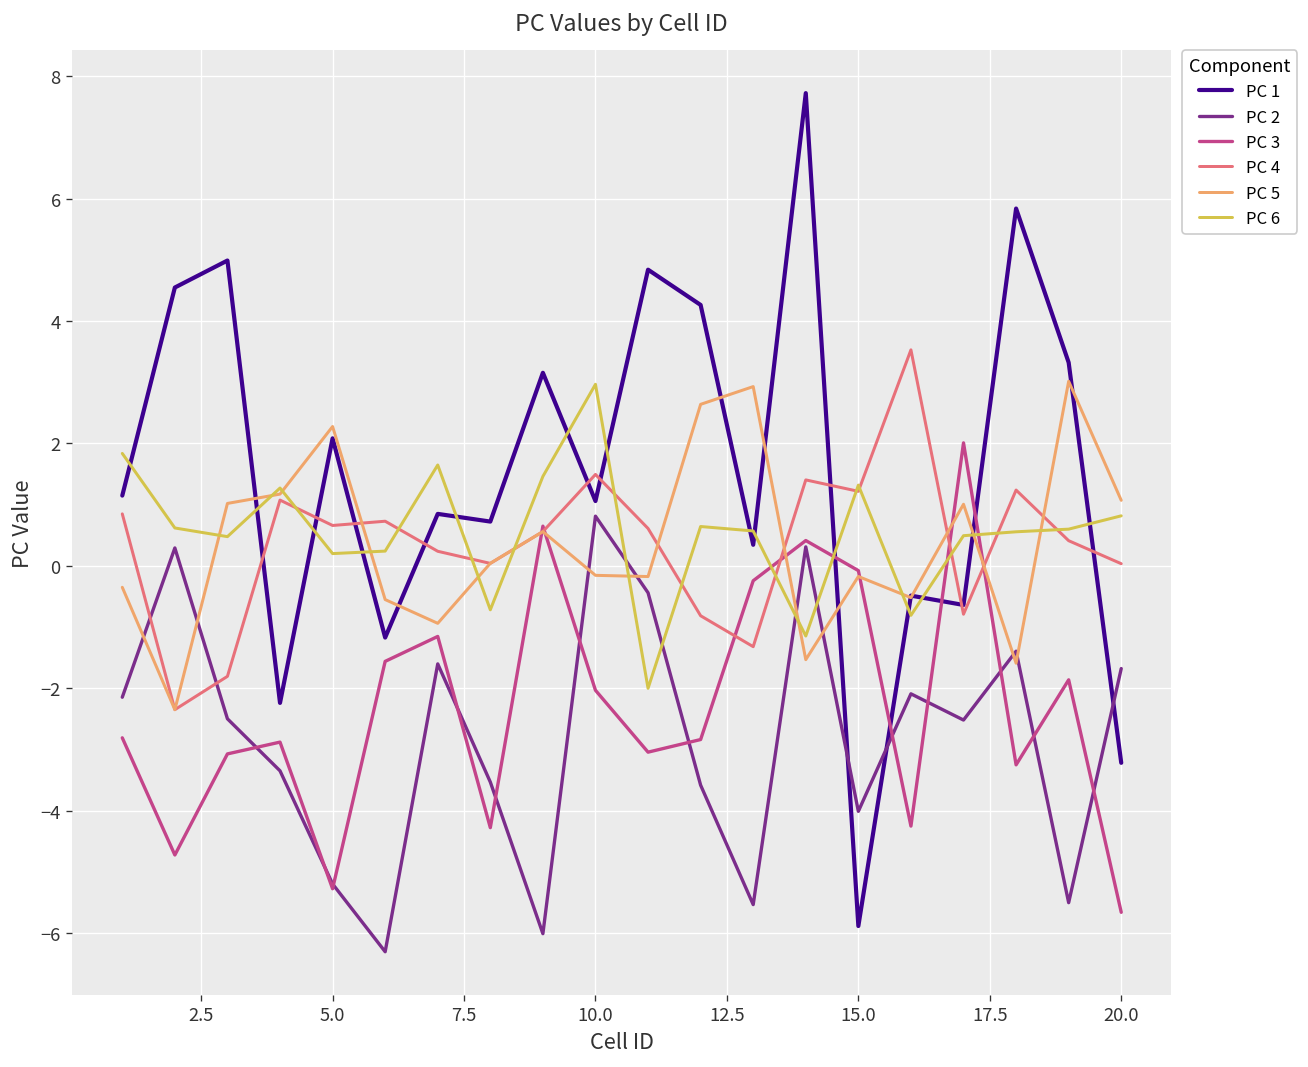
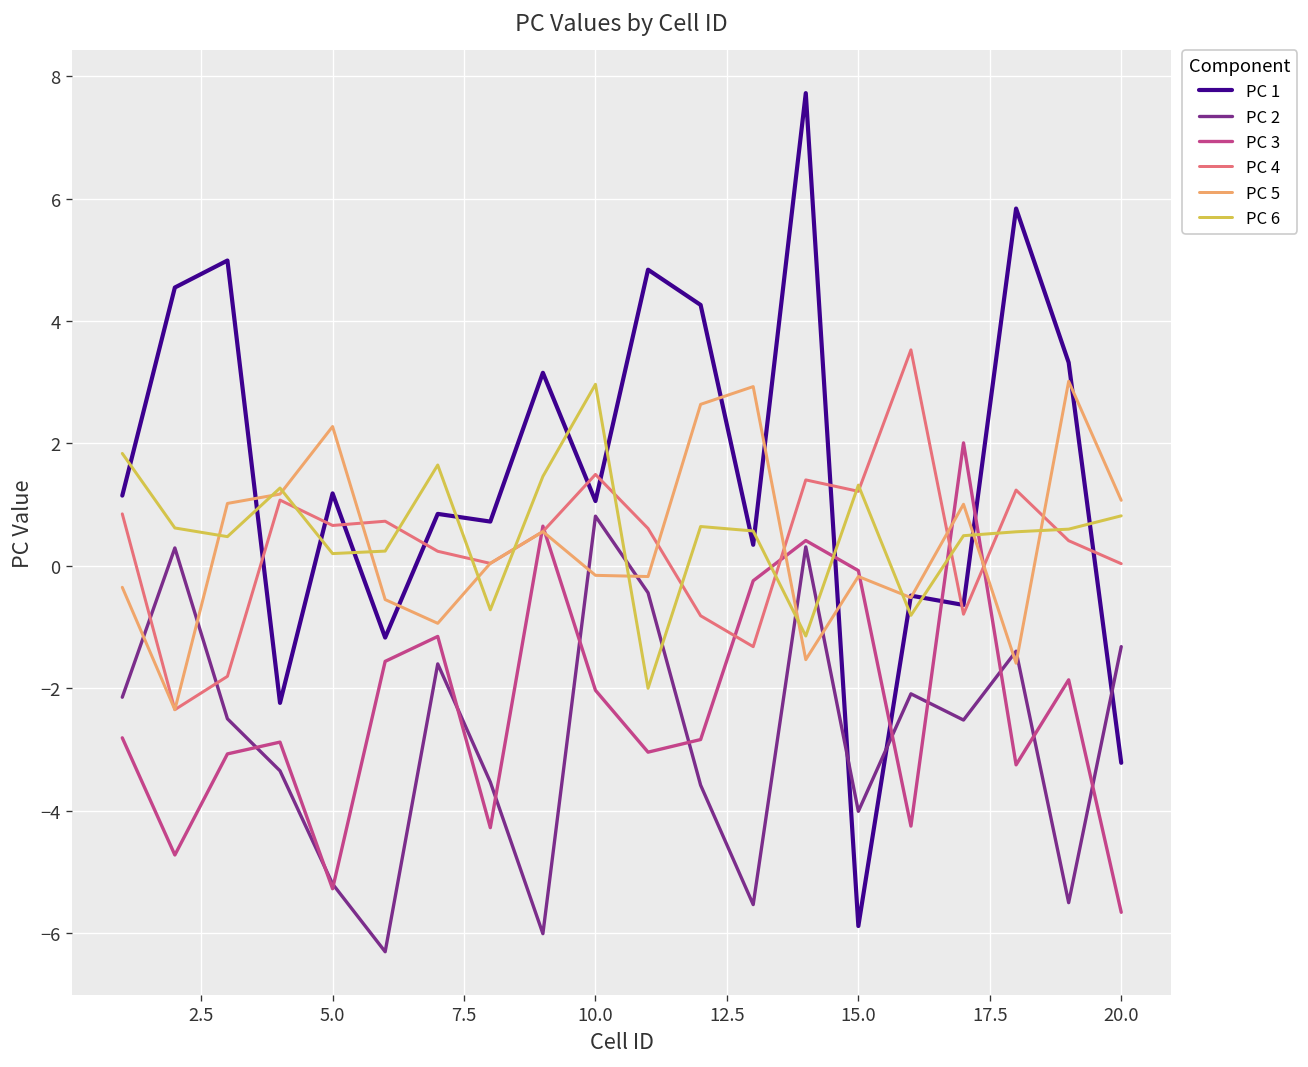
  {
    "PC 1": {
-     "5.0": 2.1,
+     "5.0": 1.2,
      "10.0": 1.1,
      "15.0": -5.9,
      "20.0": -3.2
    },
    "PC 2": {
      "5.0": -5.2,
      "10.0": 0.8,
      "15.0": -4.0,
-     "20.0": -1.7
+     "20.0": -1.3
    }
  }
